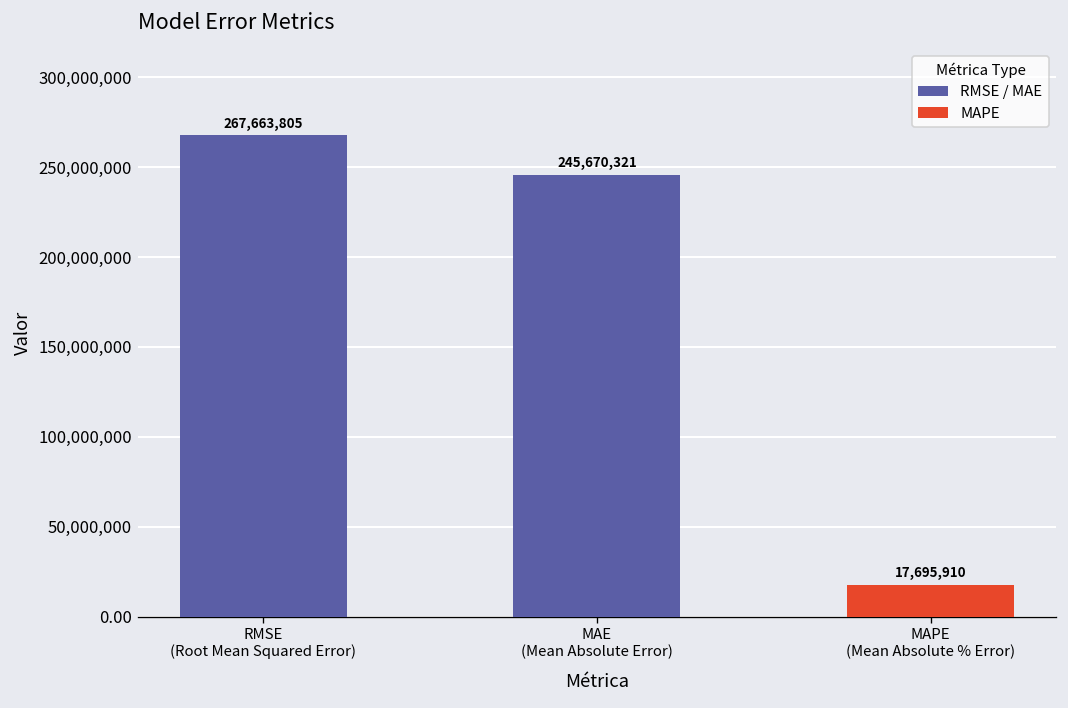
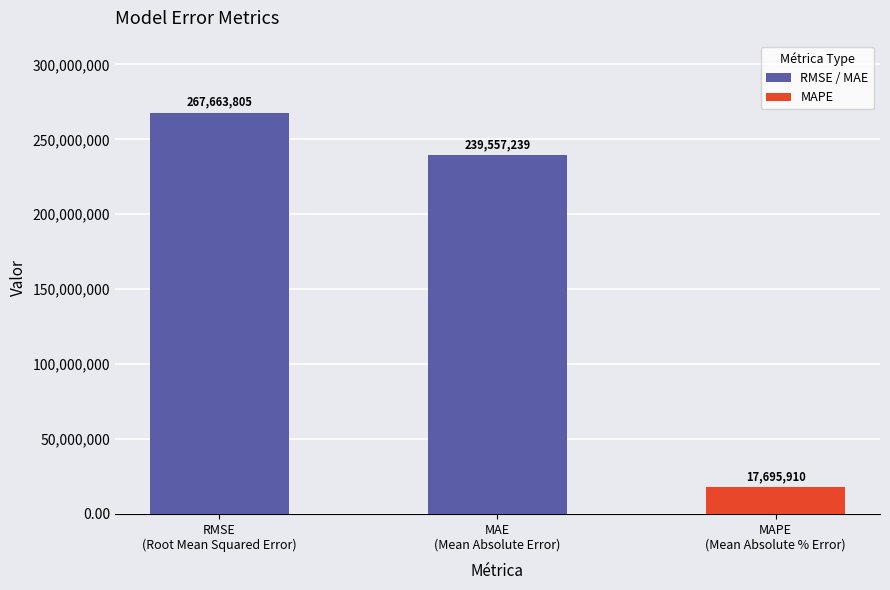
  {
    "RMSE (Root Mean Squared Error)": "267,663,805",
-   "MAE (Mean Absolute Error)": "245,670,321",
+   "MAE (Mean Absolute Error)": "239,557,239",
    "MAPE (Mean Absolute % Error)": "17,695,910"
  }
